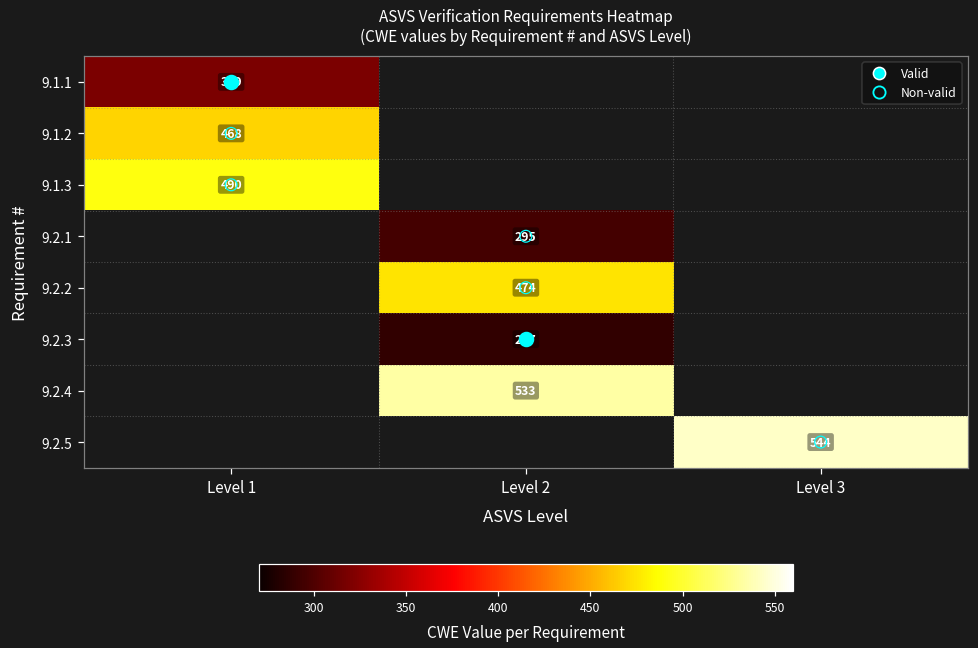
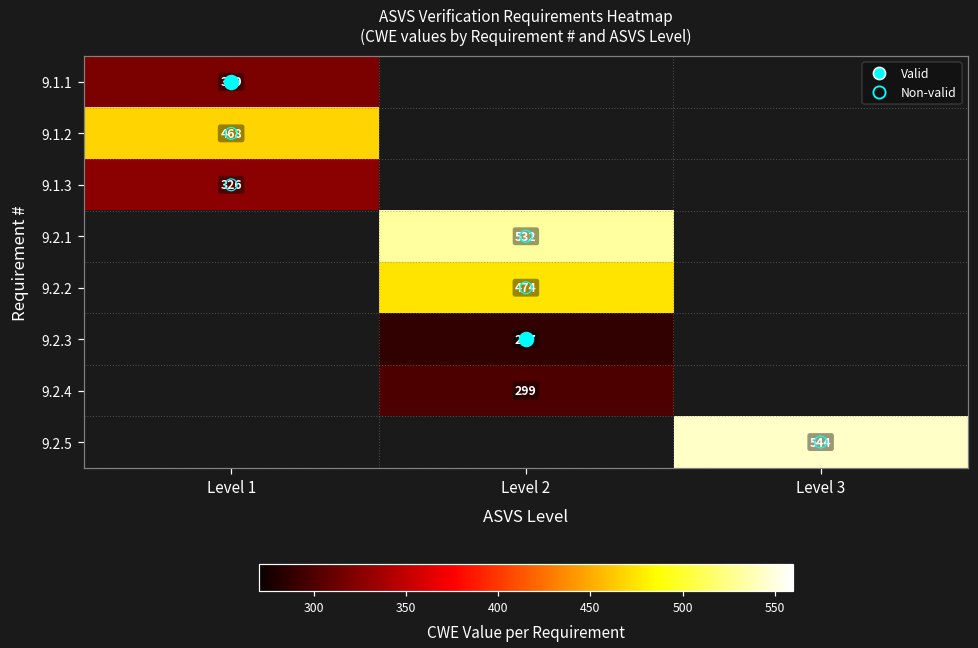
  {
    "9.1.3": {
-     "Level 1": 490
+     "Level 1": 326
    },
    "9.2.1": {
-     "Level 2": 295
+     "Level 2": 532
    },
    "9.2.4": {
-     "Level 2": 533
+     "Level 2": 299
    }
  }
